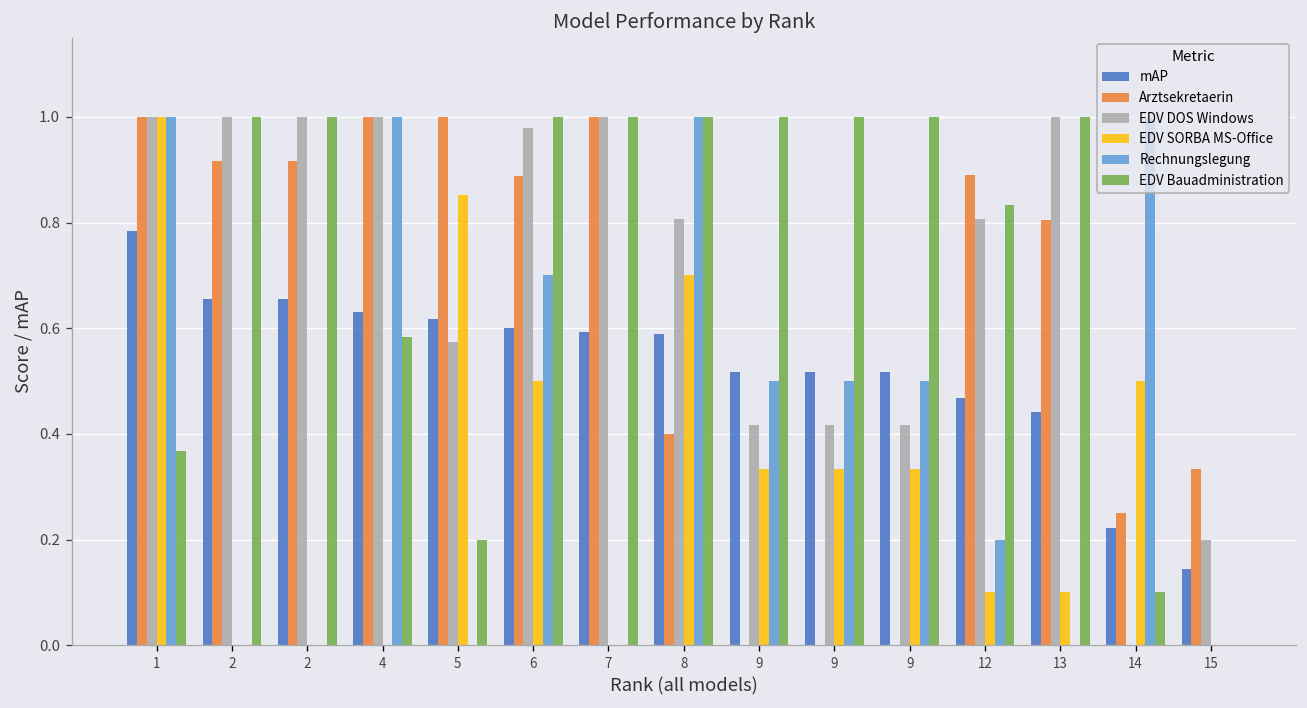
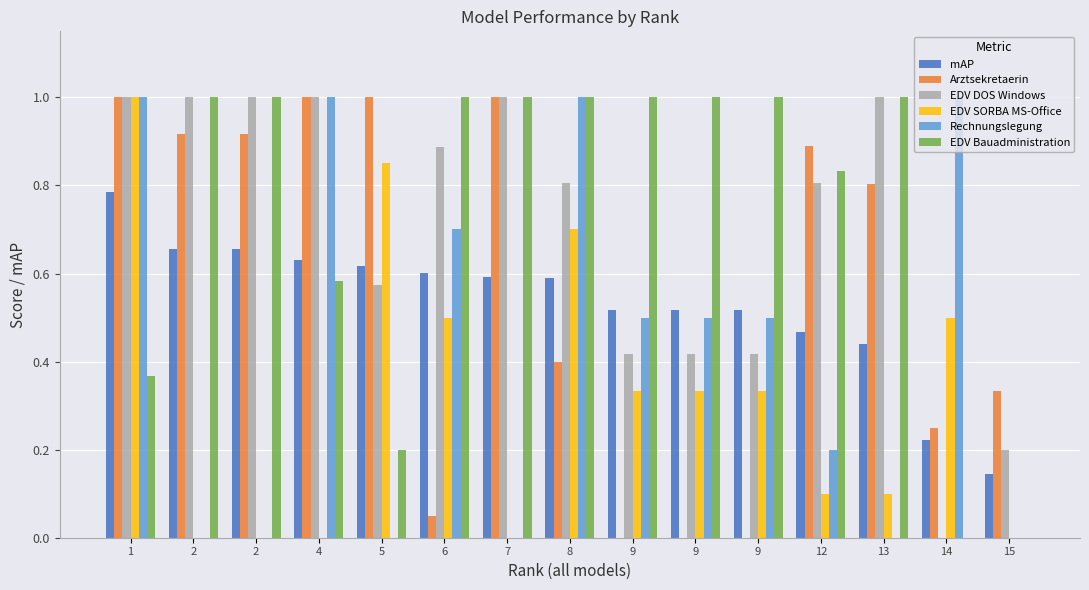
  {
    "Arztsekretaerin": {
      "1": 1.00,
      "4": 1.00,
      "5": 1.00,
-     "6": 0.89,
+     "6": 0.05,
      "7": 1.00,
      "8": 0.40,
      "12": 0.89,
      "13": 0.80,
      "14": 0.25,
      "15": 0.33
    },
    "EDV DOS Windows": {
      "1": 1.00,
      "4": 1.00,
      "5": 0.57,
-     "6": 0.98,
+     "6": 0.89,
      "7": 1.00,
      "8": 0.81,
      "12": 0.81,
      "13": 1.00,
      "14": 0.00,
      "15": 0.20
    },
    "EDV SORBA MS-Office": {
      "1": 1.00,
      "4": 0.00,
      "5": 0.85,
      "6": 0.50,
      "7": 0.00,
      "8": 0.70,
      "12": 0.10,
      "13": 0.10,
      "14": 0.50,
      "15": 0.00
    },
    "EDV Bauadministration": {
      "1": 0.37,
      "4": 0.58,
      "5": 0.2,
      "6": 1.0,
      "7": 1.0,
      "8": 1.0,
      "12": 0.83,
      "13": 1.0,
-     "14": 0.1,
+     "14": 0.0,
      "15": 0.0
    }
  }
